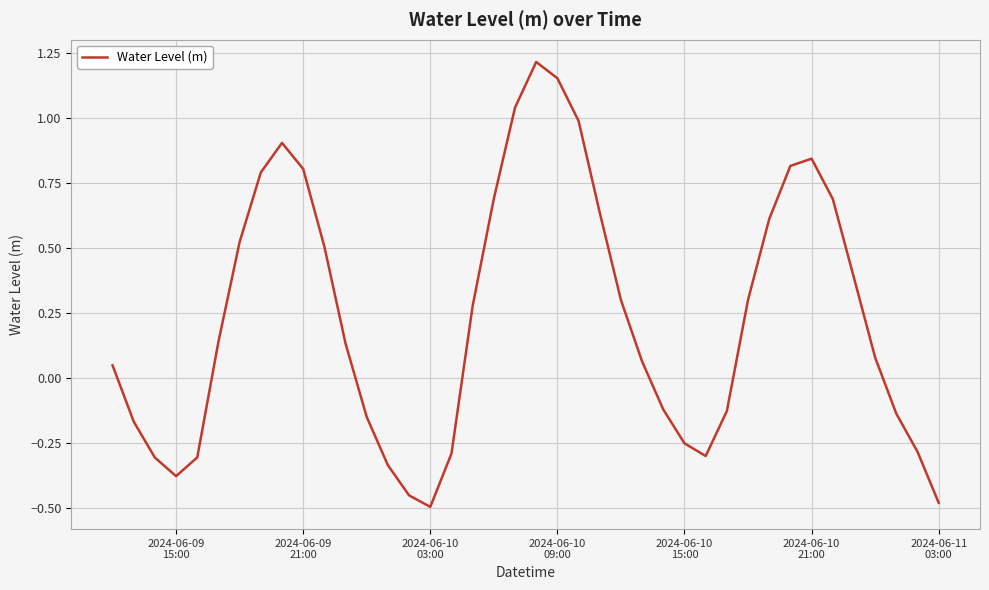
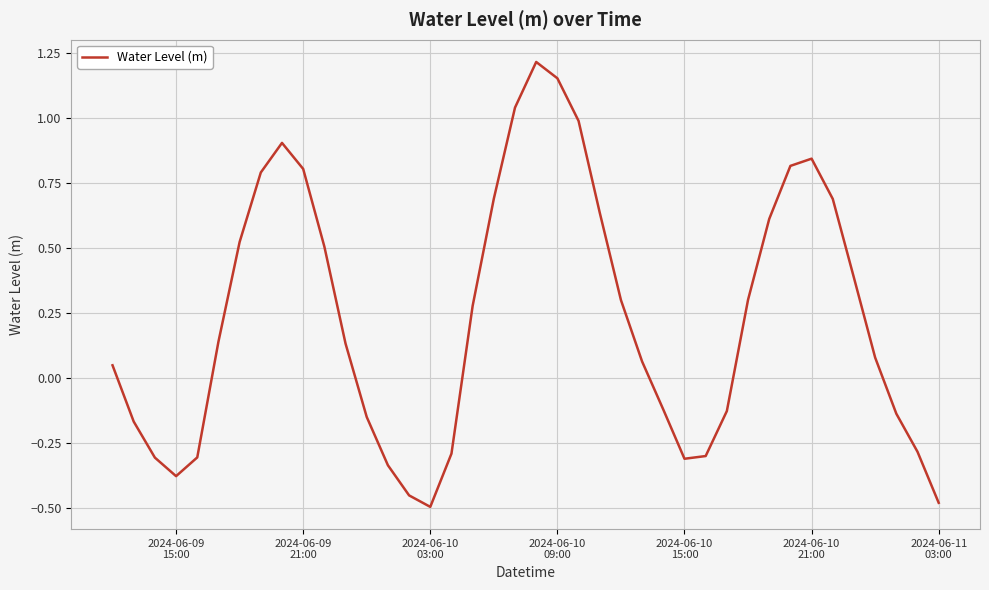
  {
    "2024-06-09 15:00": -0.38,
    "2024-06-09 21:00": 0.80,
    "2024-06-10 03:00": -0.49,
    "2024-06-10 09:00": 1.15,
-   "2024-06-10 15:00": -0.25,
+   "2024-06-10 15:00": -0.31,
    "2024-06-10 21:00": 0.84,
    "2024-06-11 03:00": -0.48
  }
